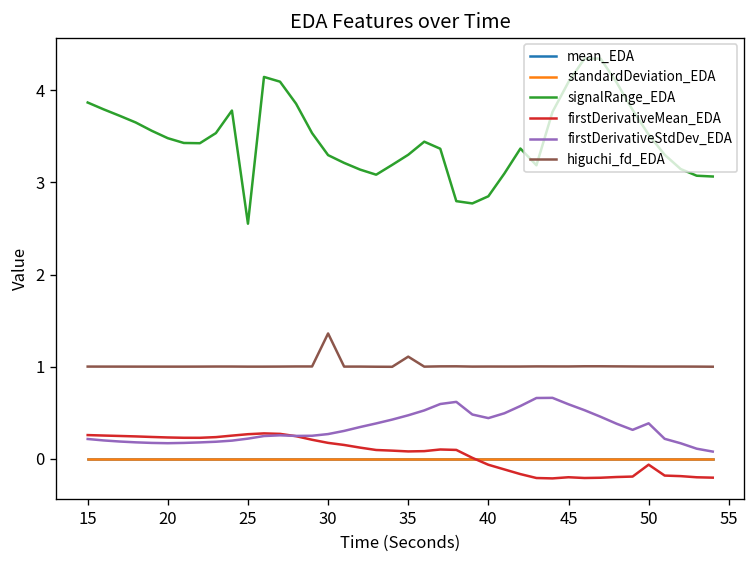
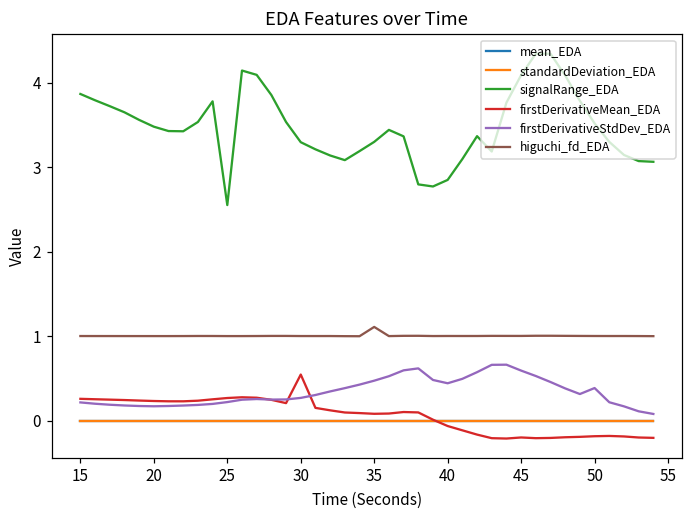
  {
    "standardDeviation_EDA": {
      "15": 0.0,
      "20": 0.0,
      "25": 0.0,
      "30": 0.0,
      "35": 0.0,
      "40": 0.0,
      "45": 0.0,
      "50": 0.0
    },
    "signalRange_EDA": {
      "15": 3.9,
      "20": 3.5,
      "25": 2.6,
      "30": 3.3,
      "35": 3.3,
      "40": 2.9
    },
    "firstDerivativeMean_EDA": {
      "15": 0.3,
      "20": 0.2,
      "25": 0.3,
-     "30": 0.2,
+     "30": 0.5,
      "35": 0.1,
      "40": -0.1,
      "45": -0.2,
-     "50": -0.1
+     "50": -0.2
    },
    "firstDerivativeStdDev_EDA": {
      "15": 0.2,
      "20": 0.2,
      "25": 0.2,
      "30": 0.3,
      "35": 0.5,
      "40": 0.4,
      "45": 0.6,
      "50": 0.4
    },
    "higuchi_fd_EDA": {
      "15": 1.0,
      "20": 1.0,
      "25": 1.0,
-     "30": 1.4,
+     "30": 1.0,
      "35": 1.1,
      "40": 1.0,
      "45": 1.0,
      "50": 1.0
    }
  }
